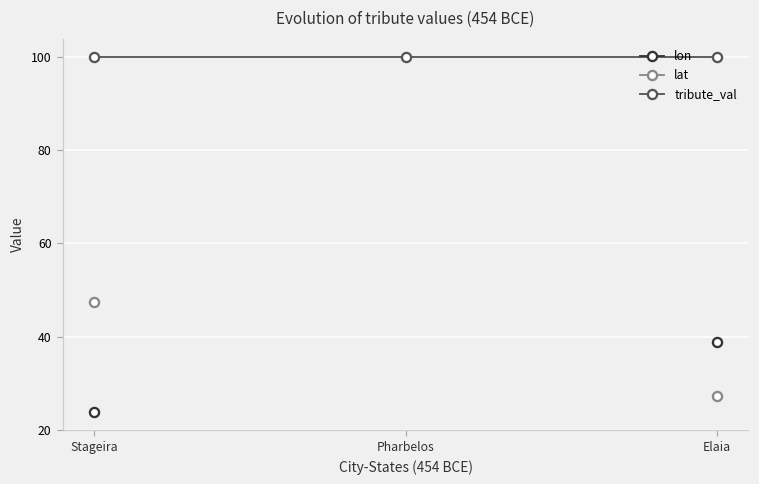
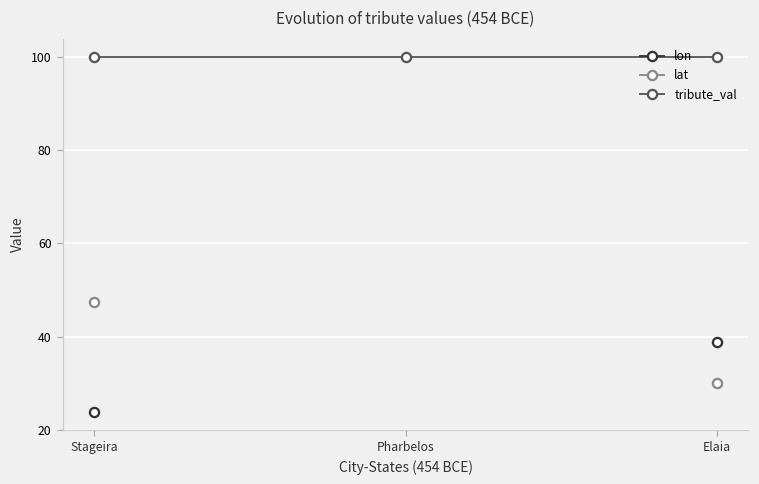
  {
    "lat": {
      "Stageira": 47,
-     "Elaia": 27
+     "Elaia": 30
    }
  }
